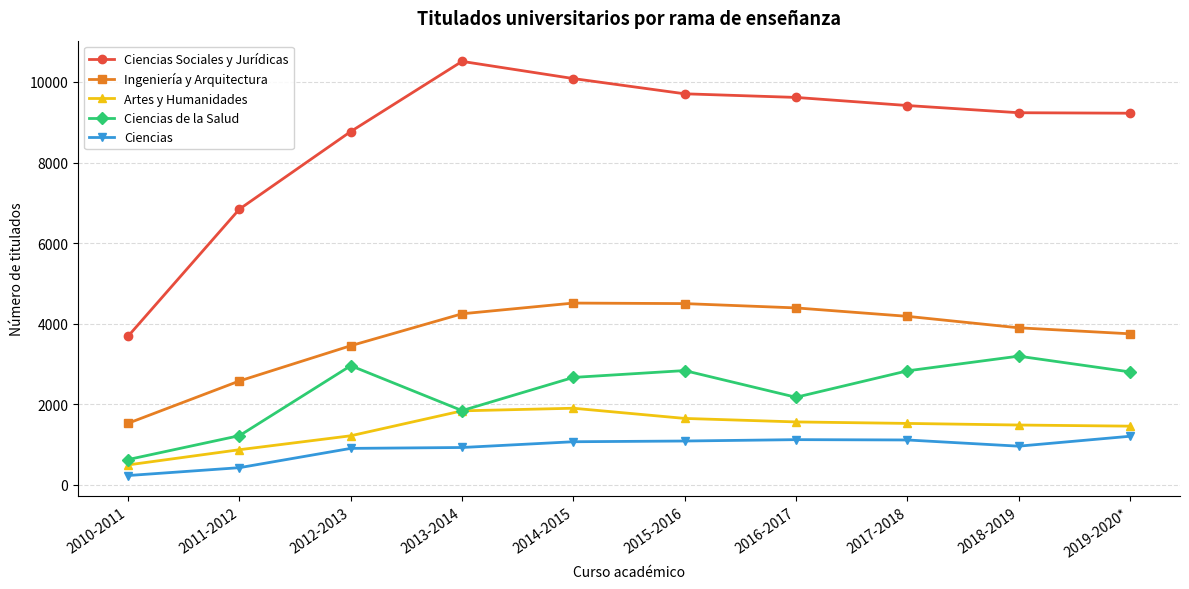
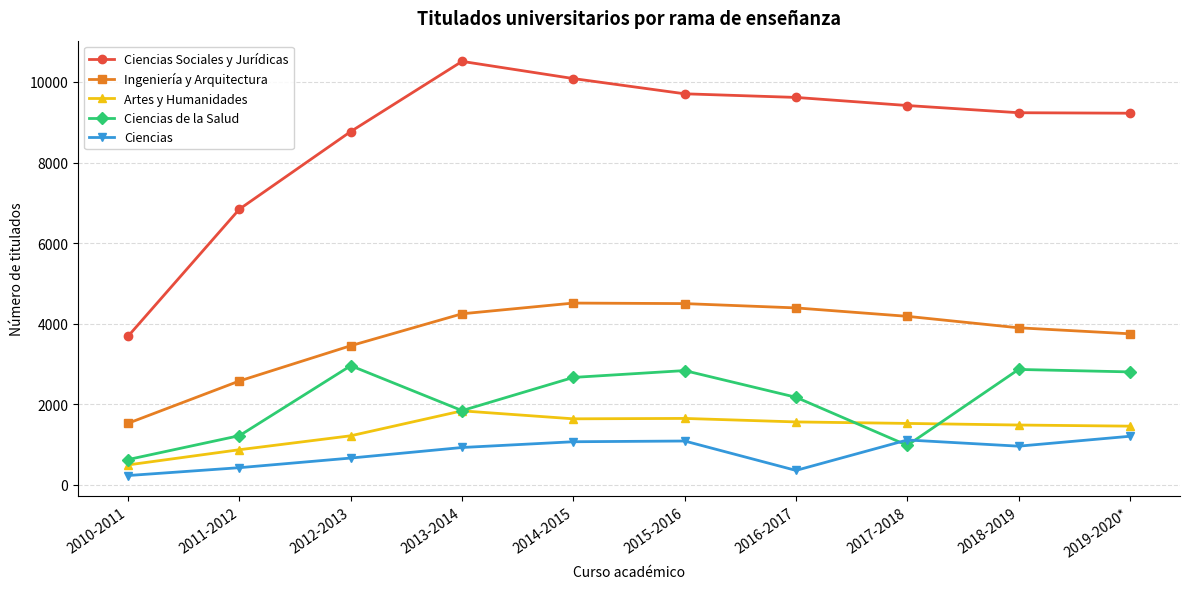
  {
    "Artes y Humanidades": {
      "2010-2011": 500,
      "2011-2012": 900,
      "2012-2013": 1200,
-     "2014-2015": 1900,
+     "2014-2015": 1600,
      "2015-2016": 1600,
      "2016-2017": 1600,
      "2017-2018": 1500,
      "2018-2019": 1500,
      "2019-2020*": 1500
    },
    "Ciencias de la Salud": {
      "2010-2011": 600,
      "2011-2012": 1200,
      "2012-2013": 3000,
      "2014-2015": 2700,
      "2015-2016": 2800,
      "2016-2017": 2200,
-     "2017-2018": 2800,
-     "2018-2019": 3200,
+     "2017-2018": 1000,
+     "2018-2019": 2900,
      "2019-2020*": 2800
    },
    "Ciencias": {
      "2010-2011": 200,
      "2011-2012": 400,
-     "2012-2013": 900,
+     "2012-2013": 700,
      "2013-2014": 900,
      "2014-2015": 1100,
      "2015-2016": 1100,
-     "2016-2017": 1100,
+     "2016-2017": 400,
      "2017-2018": 1100,
      "2018-2019": 1000,
      "2019-2020*": 1200
    }
  }
